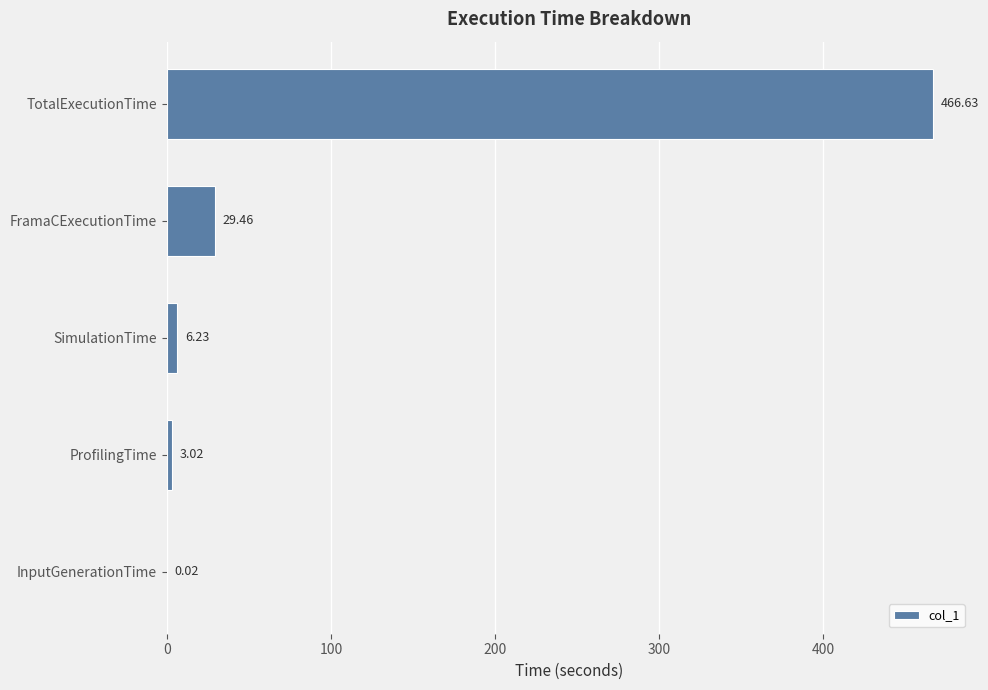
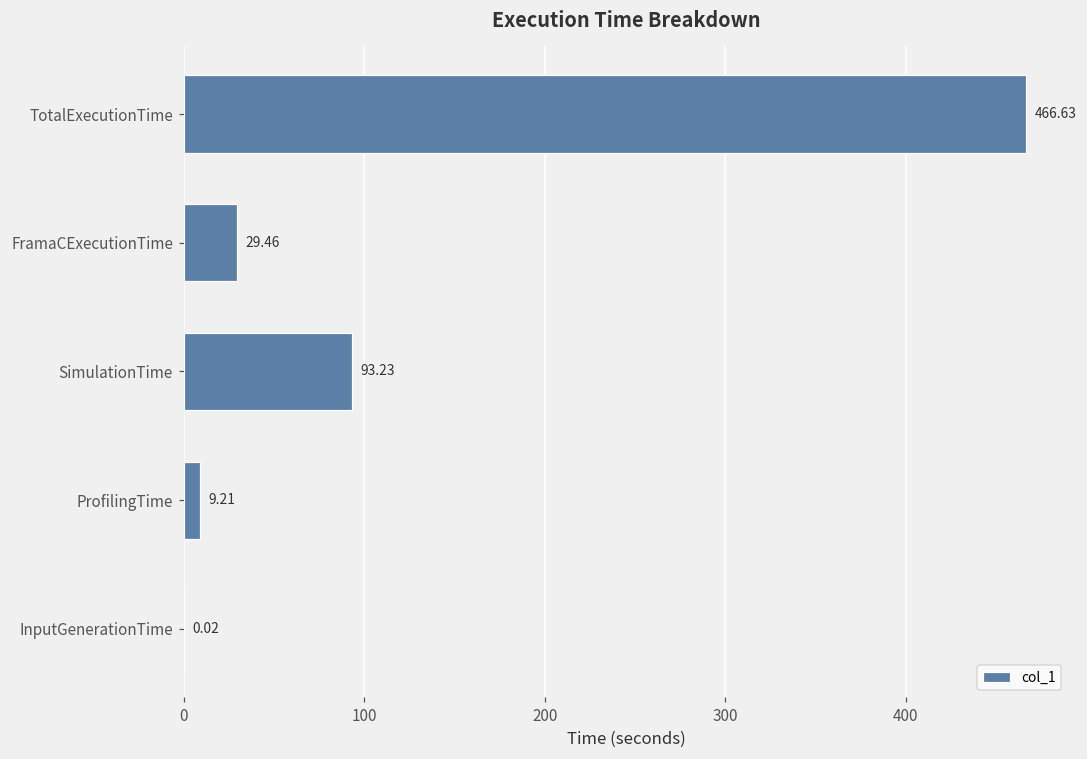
  {
    "TotalExecutionTime": 466.63,
    "FramaCExecutionTime": 29.46,
-   "SimulationTime": 6.23,
-   "ProfilingTime": 3.02,
+   "SimulationTime": 93.23,
+   "ProfilingTime": 9.21,
    "InputGenerationTime": 0.02
  }
